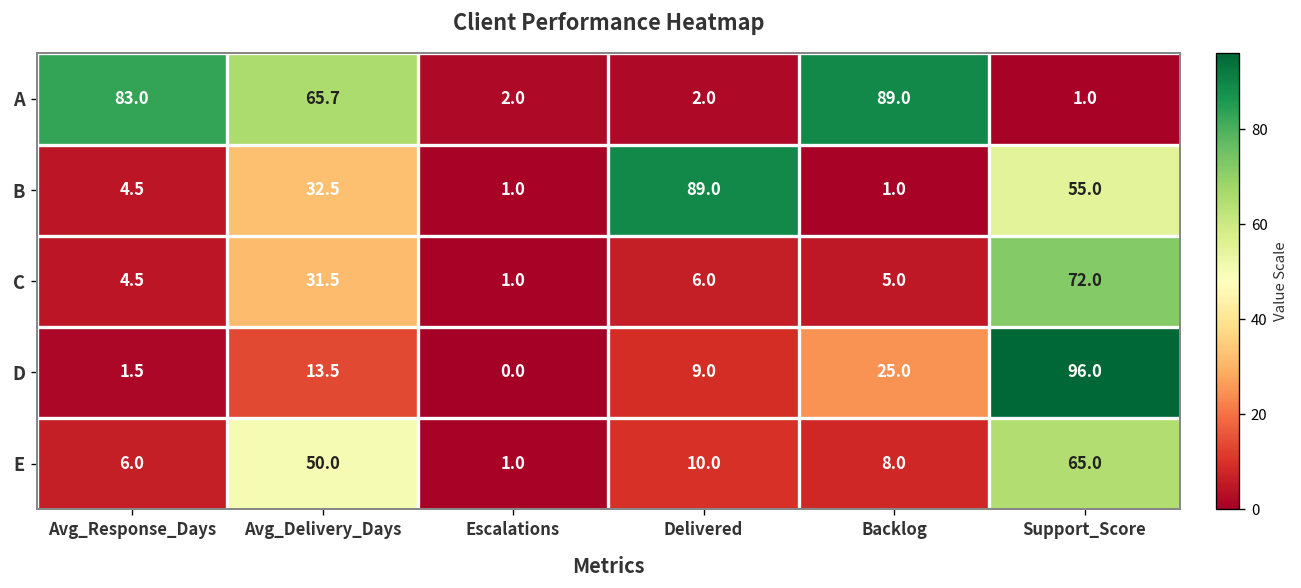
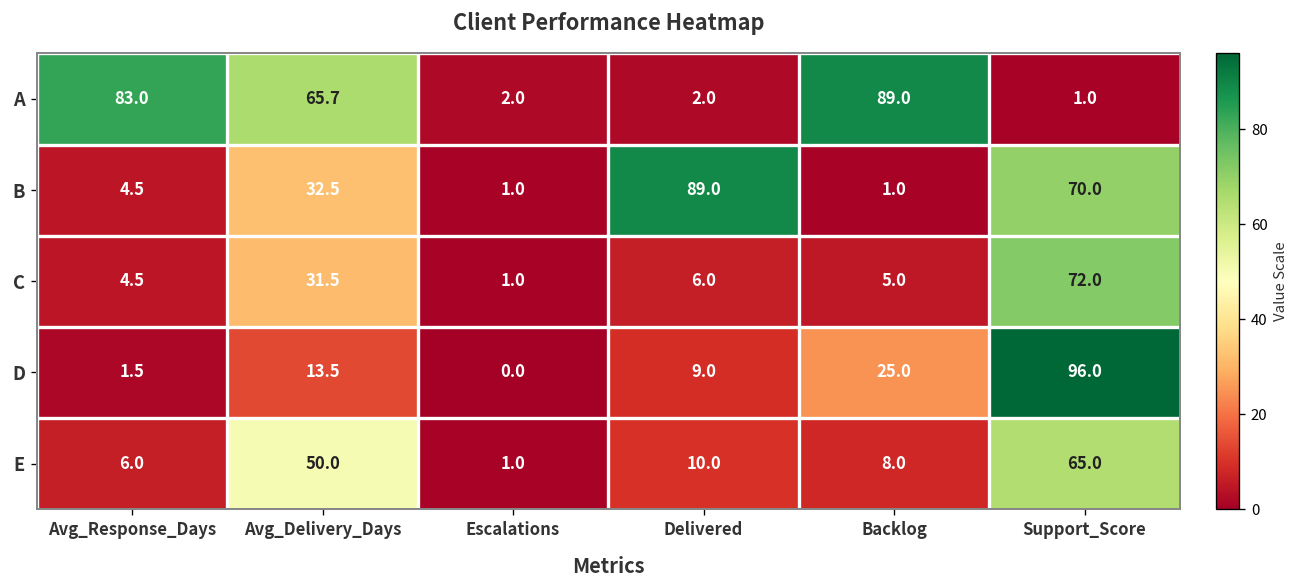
  {
    "A": {
      "Avg_Response_Days": 83.0,
      "Avg_Delivery_Days": 65.7,
      "Escalations": 2.0,
      "Delivered": 2.0,
      "Backlog": 89.0,
      "Support_Score": 1.0
    },
    "B": {
      "Avg_Response_Days": 4.5,
      "Avg_Delivery_Days": 32.5,
      "Escalations": 1.0,
      "Delivered": 89.0,
      "Backlog": 1.0,
-     "Support_Score": 55.0
+     "Support_Score": 70.0
    },
    "C": {
      "Avg_Response_Days": 4.5,
      "Avg_Delivery_Days": 31.5,
      "Escalations": 1.0,
      "Delivered": 6.0,
      "Backlog": 5.0,
      "Support_Score": 72.0
    },
    "D": {
      "Avg_Response_Days": 1.5,
      "Avg_Delivery_Days": 13.5,
      "Escalations": 0.0,
      "Delivered": 9.0,
      "Backlog": 25.0,
      "Support_Score": 96.0
    },
    "E": {
      "Avg_Response_Days": 6.0,
      "Avg_Delivery_Days": 50.0,
      "Escalations": 1.0,
      "Delivered": 10.0,
      "Backlog": 8.0,
      "Support_Score": 65.0
    }
  }
